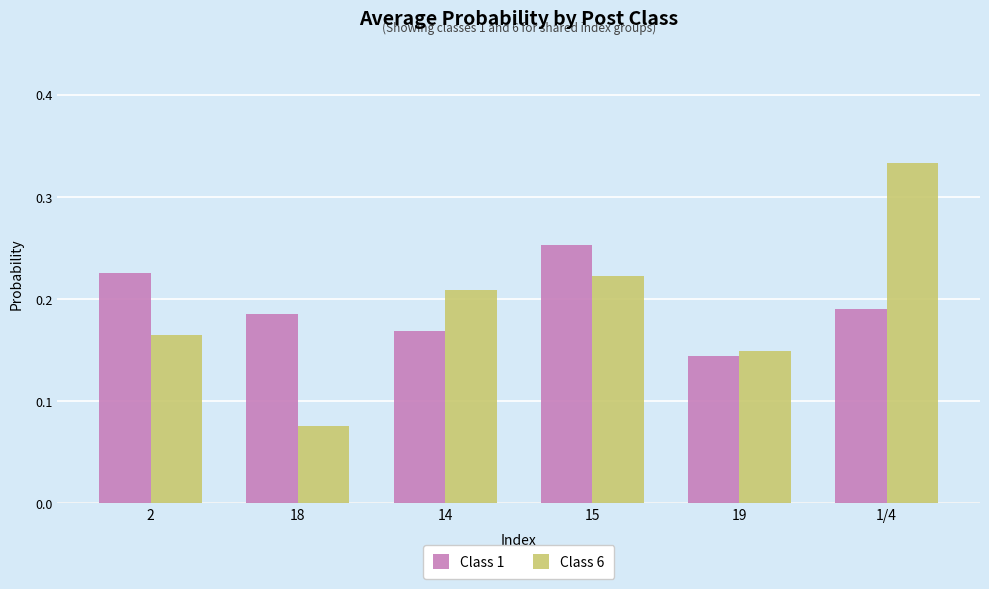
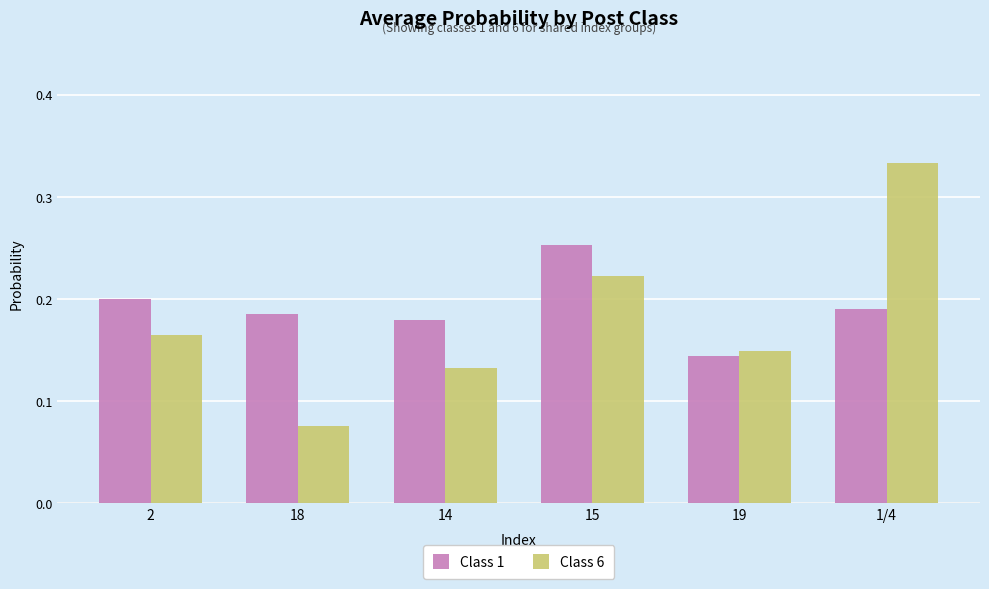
  {
    "Class 1": {
-     "2": 0.226,
+     "2": 0.200,
      "18": 0.185,
-     "14": 0.168,
+     "14": 0.179,
      "15": 0.253,
      "19": 0.144,
      "1/4": 0.190
    },
    "Class 6": {
      "2": 0.165,
      "18": 0.076,
-     "14": 0.209,
+     "14": 0.133,
      "15": 0.222,
      "19": 0.149,
      "1/4": 0.333
    }
  }
